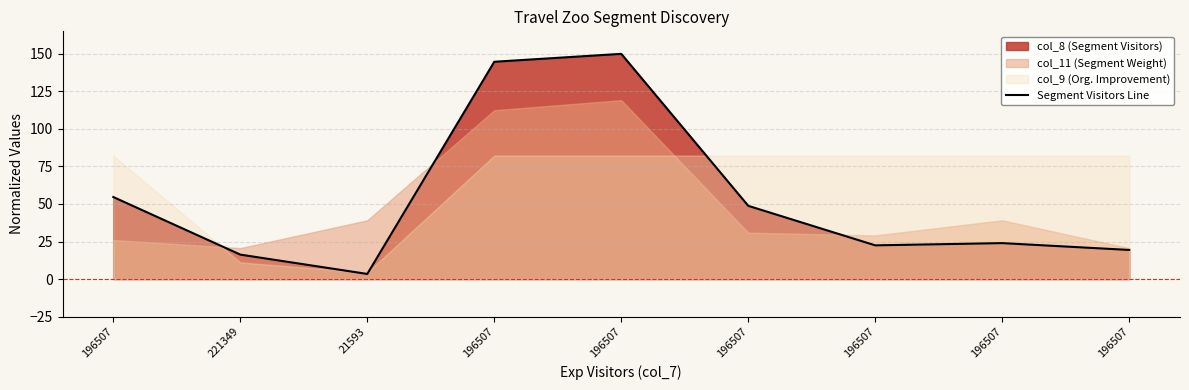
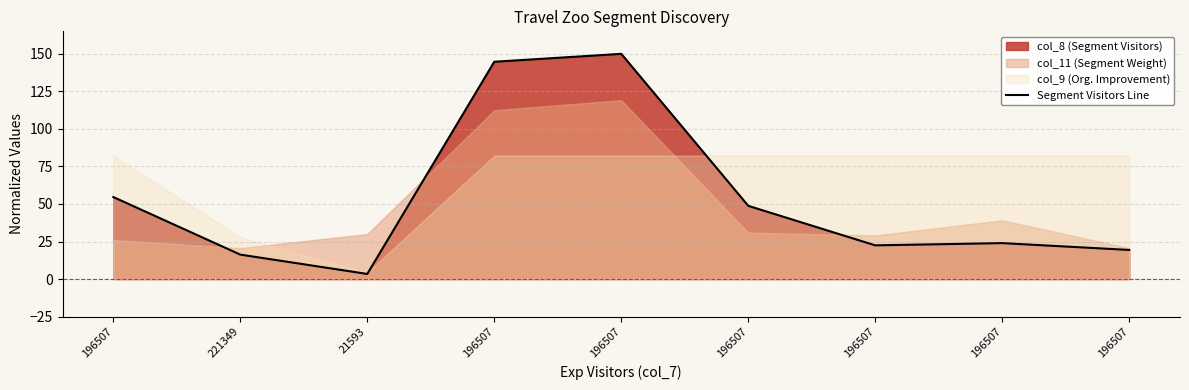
  {
    "col_8 (Segment Visitors)": {
      "221349": 16
    },
    "col_11 (Segment Weight)": {
      "221349": 21,
-     "21593": 39
+     "21593": 30
    },
    "col_9 (Org. Improvement)": {
-     "221349": 11
+     "221349": 28
    }
  }
